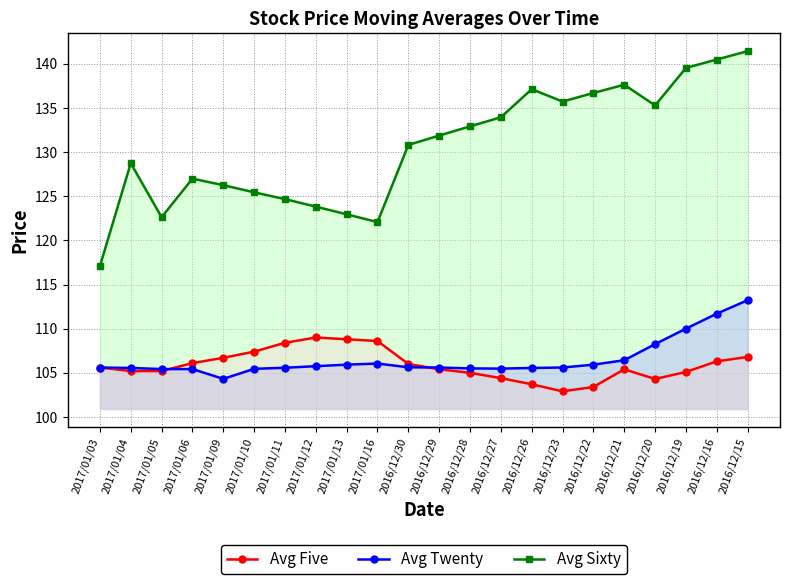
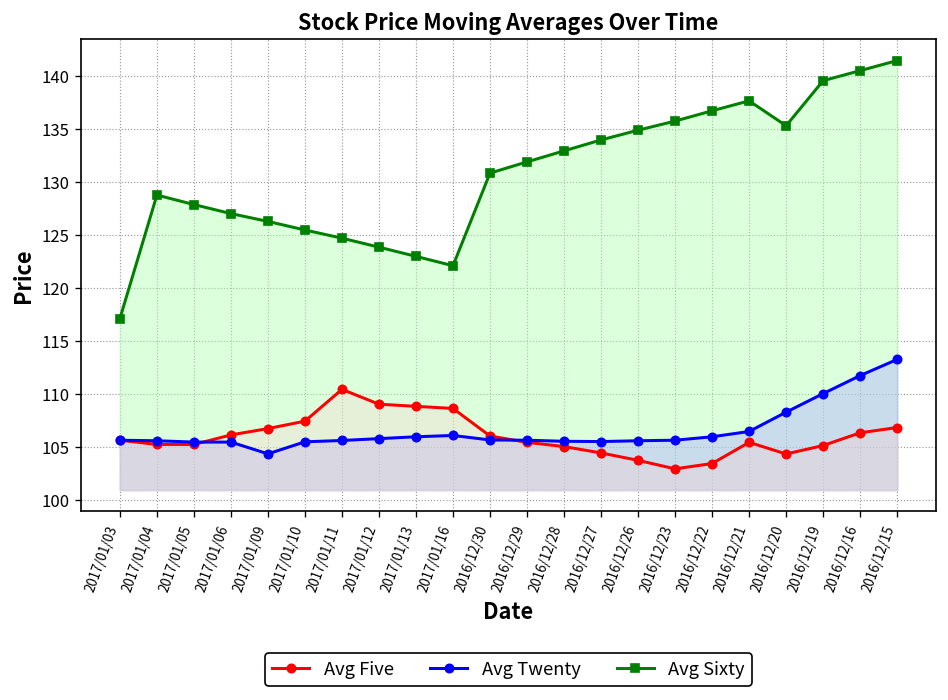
  {
    "Avg Five": {
      "2017/01/04": 105,
      "2017/01/06": 106,
      "2017/01/09": 107,
      "2017/01/10": 107,
-     "2017/01/11": 108,
+     "2017/01/11": 110,
      "2017/01/12": 109,
      "2017/01/13": 109,
      "2017/01/16": 109,
      "2016/12/30": 106,
      "2016/12/28": 105,
      "2016/12/27": 104,
      "2016/12/26": 104,
      "2016/12/23": 103,
      "2016/12/22": 103,
      "2016/12/21": 105,
      "2016/12/20": 104,
      "2016/12/19": 105,
      "2016/12/16": 106,
      "2016/12/15": 107
    },
    "Avg Twenty": {
      "2017/01/04": 106,
      "2017/01/06": 105,
      "2017/01/09": 104,
      "2017/01/10": 105,
      "2017/01/11": 106,
      "2017/01/12": 106,
      "2017/01/13": 106,
      "2017/01/16": 106,
      "2016/12/30": 106,
      "2016/12/28": 106,
      "2016/12/27": 105,
      "2016/12/26": 106,
      "2016/12/23": 106,
      "2016/12/22": 106,
      "2016/12/21": 106,
      "2016/12/20": 108,
      "2016/12/19": 110,
      "2016/12/16": 112,
      "2016/12/15": 113
    },
    "Avg Sixty": {
      "2017/01/03": 117,
      "2017/01/04": 129,
-     "2017/01/05": 123,
+     "2017/01/05": 128,
      "2017/01/06": 127,
      "2017/01/09": 126,
      "2017/01/10": 125,
      "2017/01/11": 125,
      "2017/01/12": 124,
      "2017/01/13": 123,
      "2017/01/16": 122,
      "2016/12/30": 131,
      "2016/12/29": 132,
      "2016/12/28": 133,
      "2016/12/27": 134,
-     "2016/12/26": 137,
+     "2016/12/26": 135,
      "2016/12/23": 136,
      "2016/12/22": 137,
      "2016/12/21": 138,
      "2016/12/20": 135,
      "2016/12/19": 140,
      "2016/12/16": 140,
      "2016/12/15": 141
    }
  }
